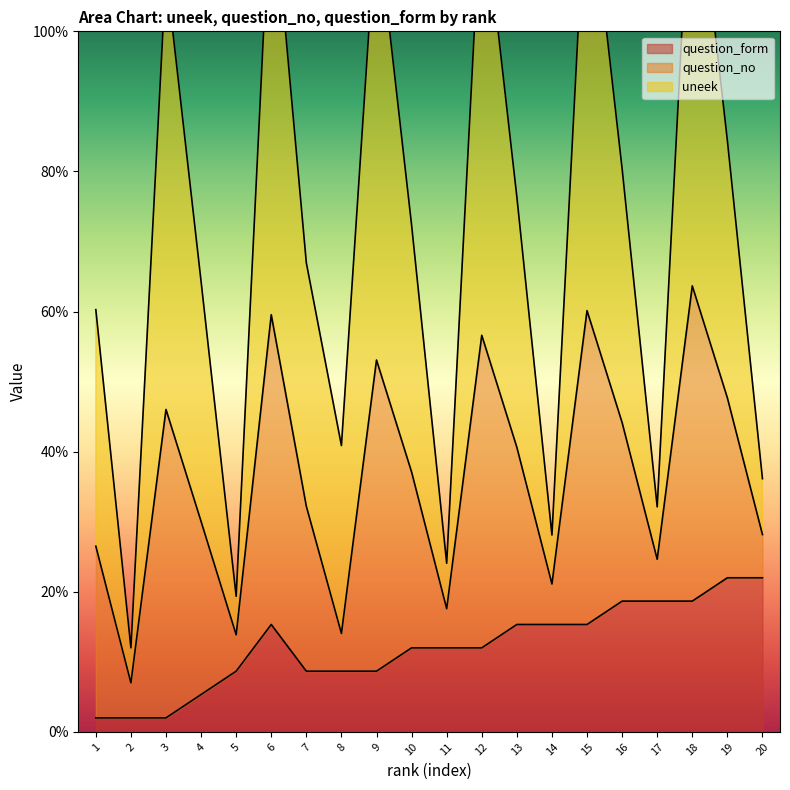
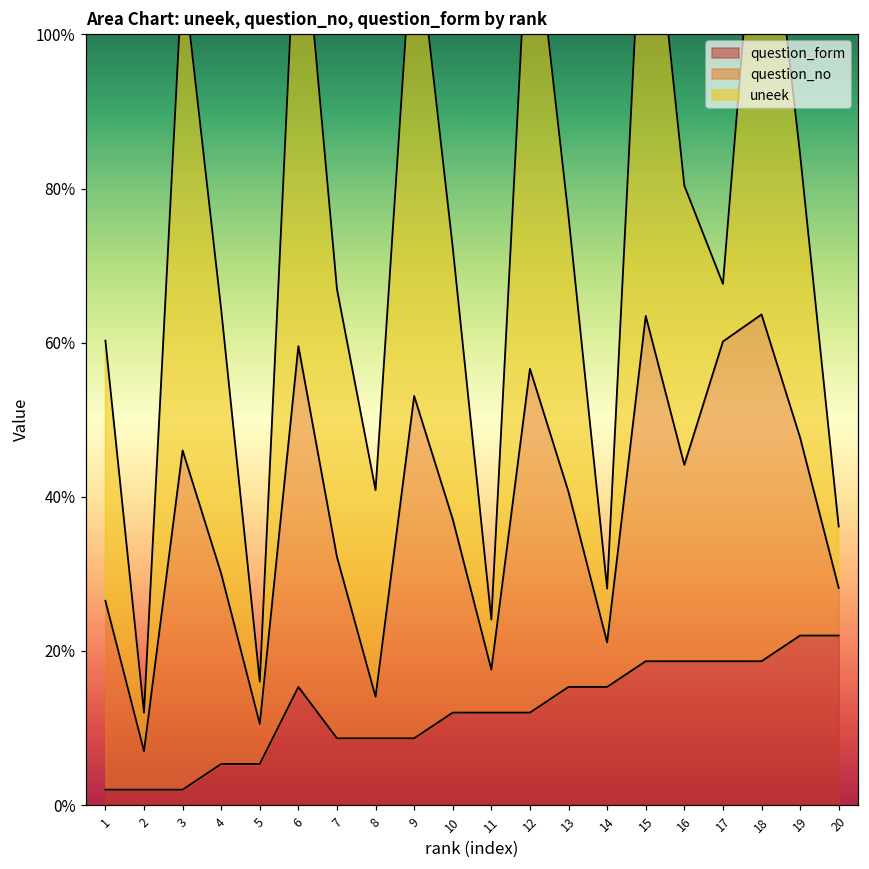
  {
    "question_form": {
      "1": "2%",
      "2": "2%",
      "3": "2%",
      "4": "5%",
-     "5": "9%",
+     "5": "5%",
      "6": "15%",
      "7": "9%",
      "8": "9%",
      "9": "9%",
      "10": "12%",
      "11": "12%",
      "12": "12%",
      "13": "15%",
      "14": "15%",
-     "15": "15%",
+     "15": "19%",
      "16": "19%",
      "17": "19%",
      "18": "19%",
      "19": "22%",
      "20": "22%"
    },
    "question_no": {
      "1": "25%",
      "2": "5%",
      "3": "44%",
      "4": "25%",
      "5": "5%",
      "6": "44%",
      "7": "24%",
      "8": "5%",
      "9": "44%",
      "10": "25%",
      "11": "6%",
      "12": "45%",
      "13": "25%",
      "14": "6%",
      "15": "45%",
      "16": "25%",
-     "17": "6%",
+     "17": "41%",
      "18": "45%",
      "19": "26%",
      "20": "6%"
    },
    "uneek": {
      "1": "34%",
      "2": "5%",
      "4": "34%",
      "5": "5%",
      "7": "35%",
      "8": "27%",
      "10": "35%",
      "11": "6%",
      "13": "36%",
      "14": "7%",
      "16": "36%",
      "17": "7%",
      "19": "37%",
      "20": "8%"
    }
  }
